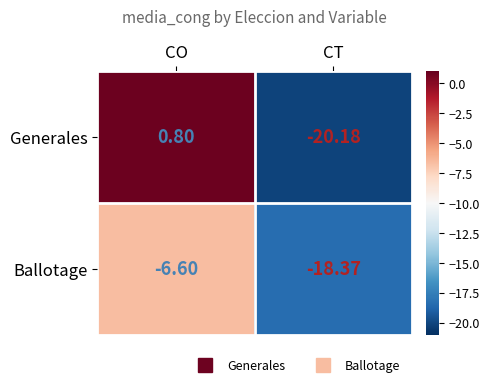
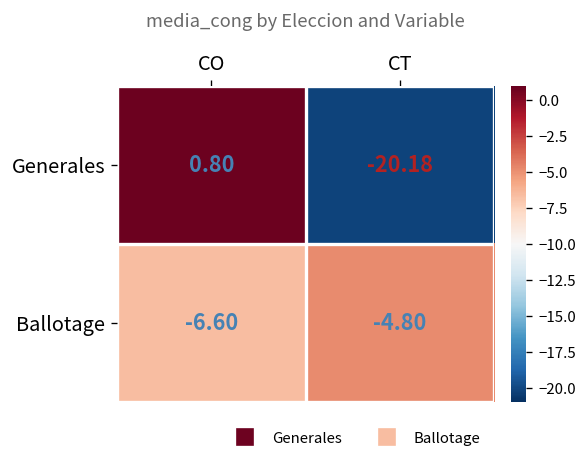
  {
    "Generales": {
      "CO": 0.80,
      "CT": -20.18
    },
    "Ballotage": {
      "CO": -6.60,
-     "CT": -18.37
+     "CT": -4.80
    }
  }
